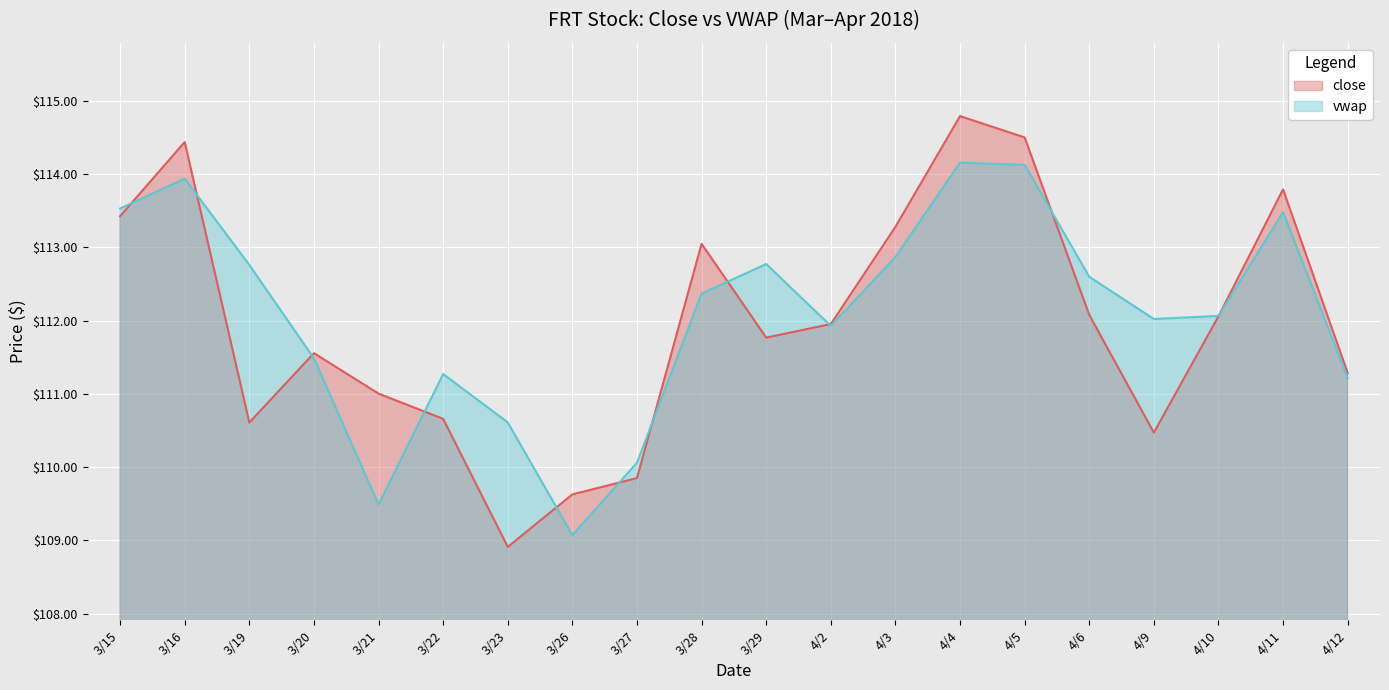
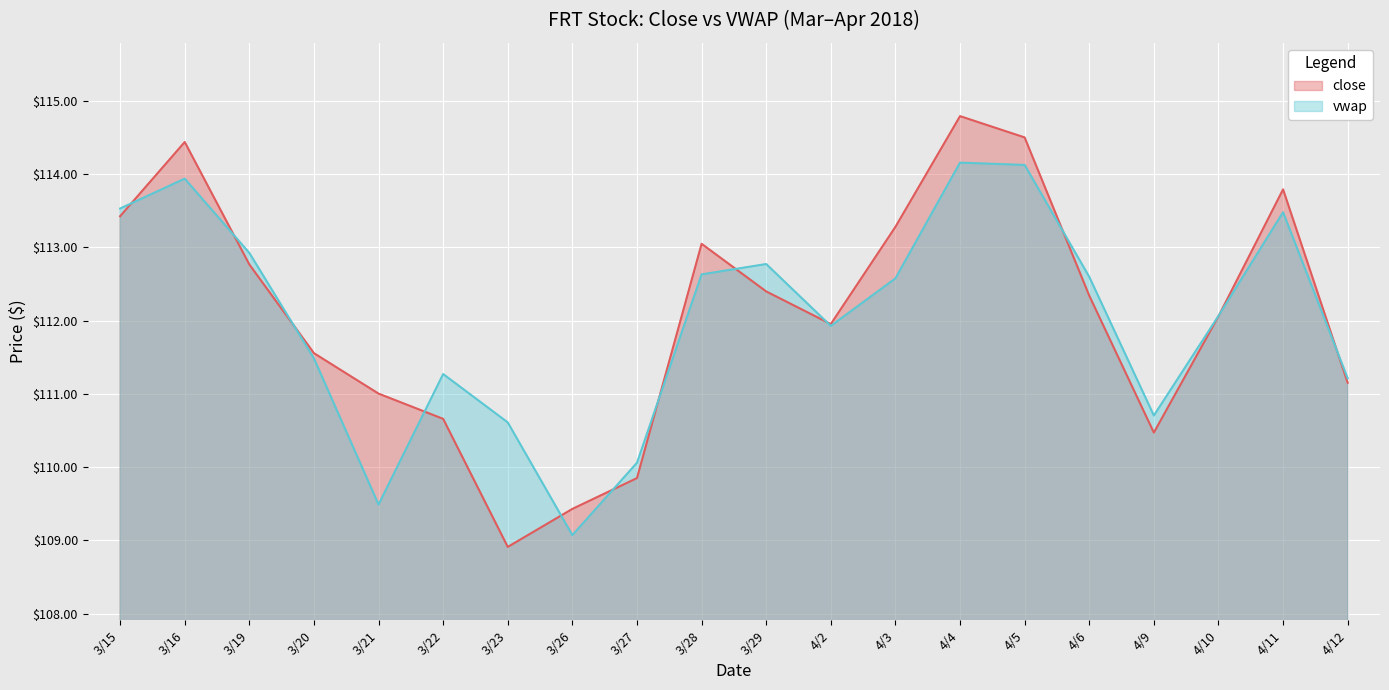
  {
    "close": {
      "3/15": "$113.4",
      "3/16": "$114.4",
-     "3/19": "$110.6",
+     "3/19": "$112.8",
      "3/20": "$111.6",
      "3/21": "$111.0",
      "3/22": "$110.7",
      "3/23": "$108.9",
-     "3/26": "$109.6",
+     "3/26": "$109.4",
      "3/27": "$109.9",
      "3/28": "$113.0",
-     "3/29": "$111.8",
+     "3/29": "$112.4",
      "4/3": "$113.3",
      "4/4": "$114.8",
      "4/5": "$114.5",
-     "4/6": "$112.1",
+     "4/6": "$112.3",
      "4/9": "$110.5",
      "4/11": "$113.8",
-     "4/12": "$111.3"
+     "4/12": "$111.2"
    },
    "vwap": {
      "3/15": "$113.5",
      "3/16": "$113.9",
-     "3/19": "$112.8",
+     "3/19": "$112.9",
      "3/20": "$111.5",
      "3/21": "$109.5",
      "3/22": "$111.3",
      "3/23": "$110.6",
      "3/26": "$109.1",
      "3/27": "$110.1",
-     "3/28": "$112.4",
+     "3/28": "$112.6",
      "3/29": "$112.8",
-     "4/3": "$112.9",
+     "4/3": "$112.6",
      "4/4": "$114.2",
      "4/5": "$114.1",
      "4/6": "$112.6",
-     "4/9": "$112.0",
+     "4/9": "$110.7",
      "4/11": "$113.5",
      "4/12": "$111.2"
    }
  }
